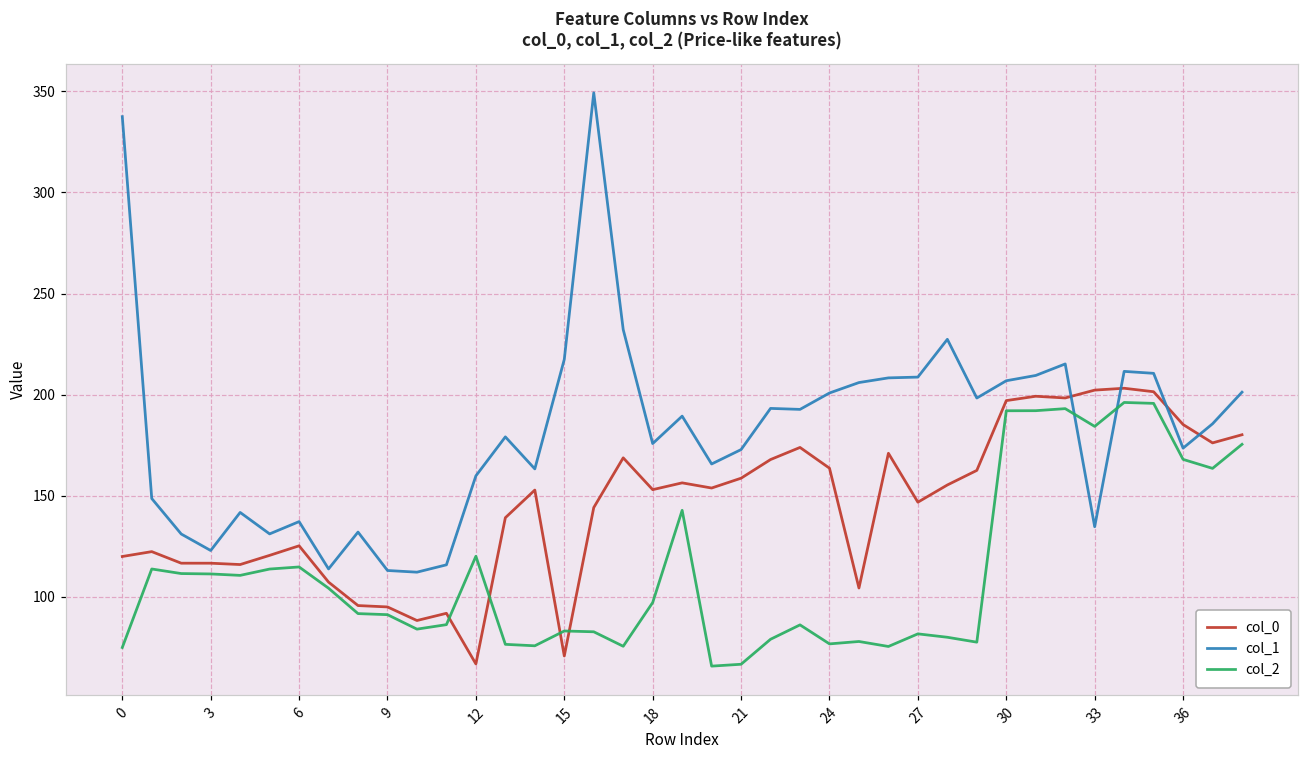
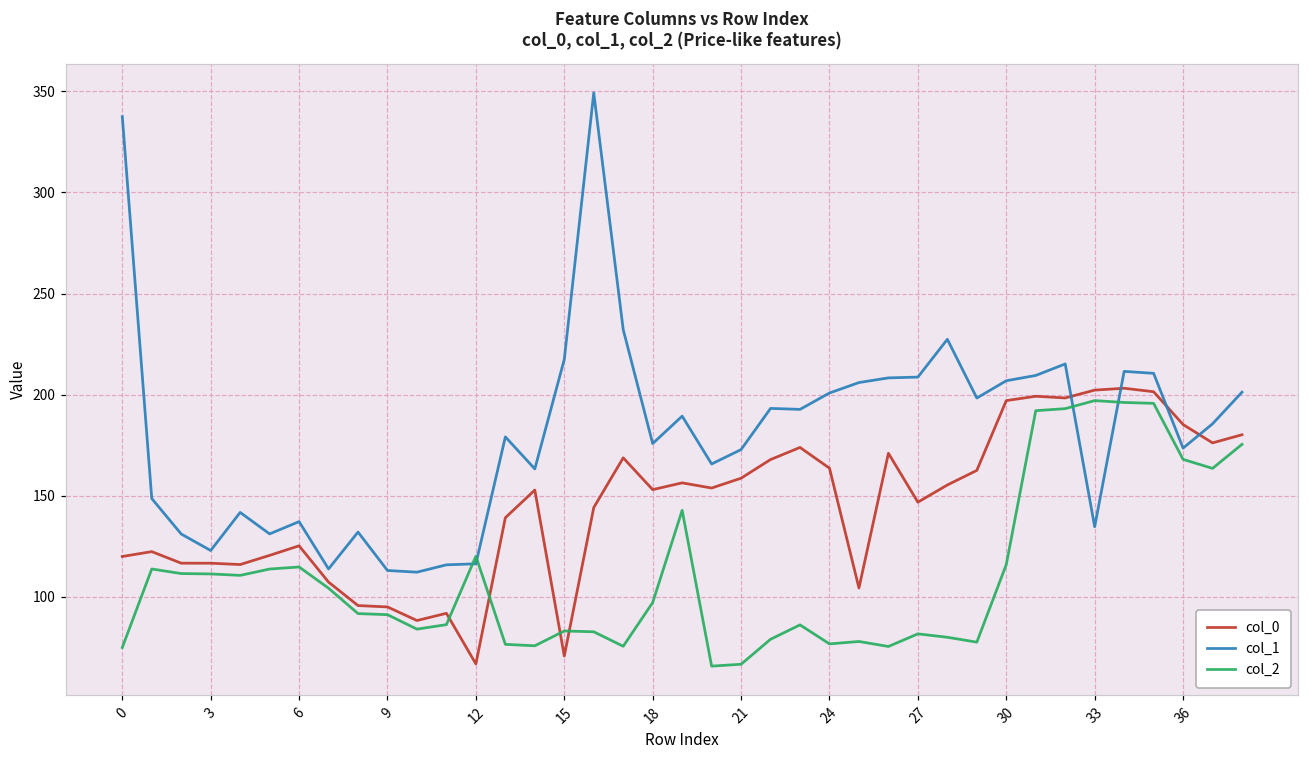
  {
    "col_0": {
      "0": 120,
      "3": 117,
      "6": 125,
      "9": 95,
      "12": 67,
      "15": 71,
      "18": 153,
      "21": 159,
      "24": 164,
      "27": 147,
      "30": 197,
      "33": 202,
      "36": 185
    },
    "col_1": {
      "0": 337,
      "3": 123,
      "6": 137,
      "9": 113,
-     "12": 160,
+     "12": 116,
      "15": 217,
      "18": 176,
      "21": 173,
      "24": 201,
      "27": 209,
      "30": 207,
      "33": 135,
      "36": 174
    },
    "col_2": {
      "0": 75,
      "3": 111,
      "6": 115,
      "9": 91,
      "12": 120,
      "15": 83,
      "18": 97,
      "21": 67,
      "24": 77,
      "27": 82,
-     "30": 192,
-     "33": 184,
+     "30": 116,
+     "33": 197,
      "36": 168
    }
  }
